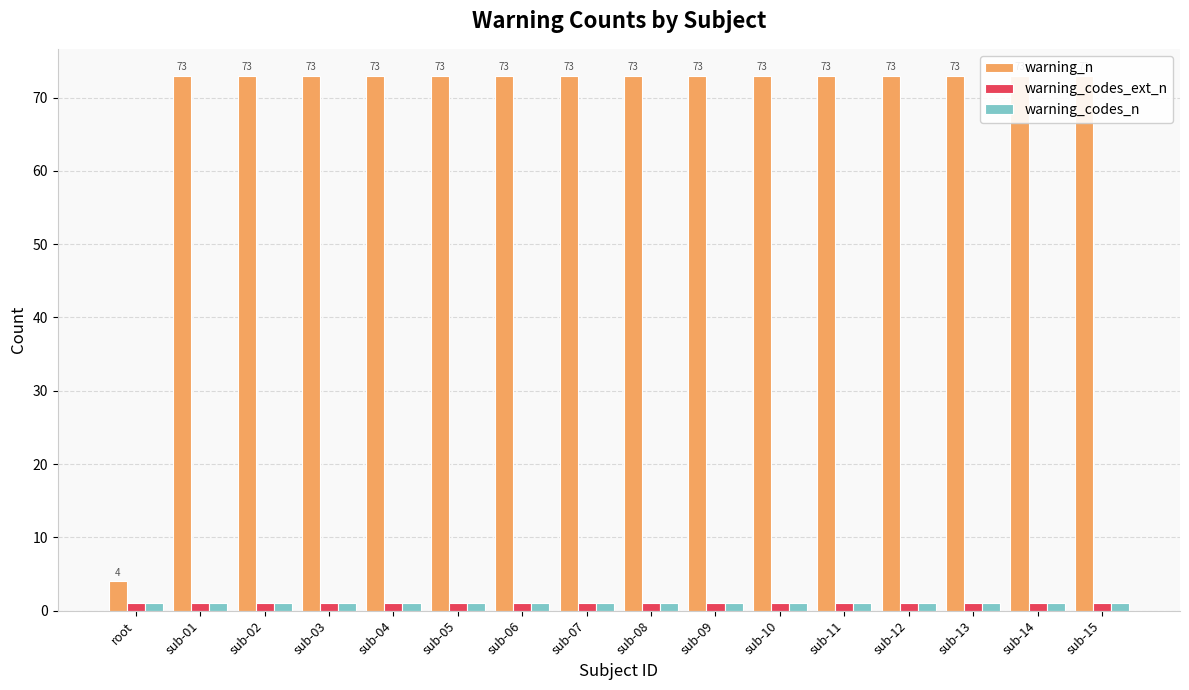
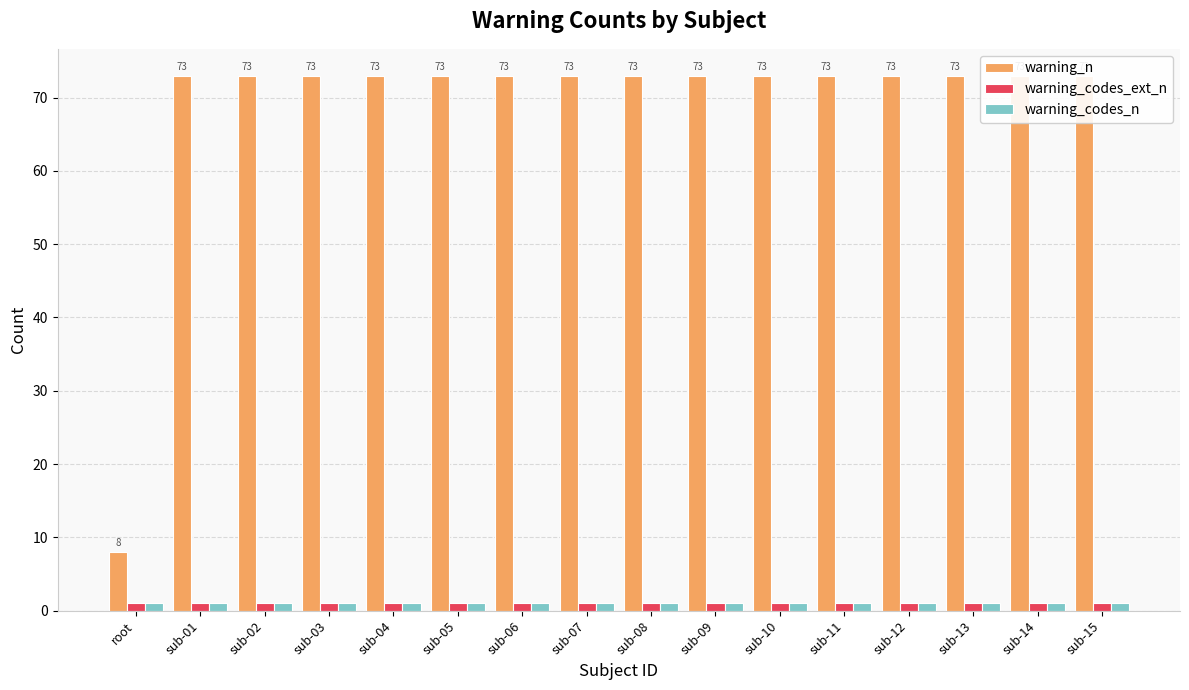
  {
    "warning_n": {
-     "root": 4,
+     "root": 8,
      "sub-01": 73,
      "sub-02": 73,
      "sub-03": 73,
      "sub-04": 73,
      "sub-05": 73,
      "sub-06": 73,
      "sub-07": 73,
      "sub-08": 73,
      "sub-09": 73,
      "sub-10": 73,
      "sub-11": 73,
      "sub-12": 73,
      "sub-13": 73
    },
    "warning_codes_ext_n": {
      "root": 1,
      "sub-01": 1,
      "sub-02": 1,
      "sub-03": 1,
      "sub-04": 1,
      "sub-05": 1,
      "sub-06": 1,
      "sub-07": 1,
      "sub-08": 1,
      "sub-09": 1,
      "sub-10": 1,
      "sub-11": 1,
      "sub-12": 1,
      "sub-13": 1,
      "sub-14": 1,
      "sub-15": 1
    },
    "warning_codes_n": {
      "root": 1,
      "sub-01": 1,
      "sub-02": 1,
      "sub-03": 1,
      "sub-04": 1,
      "sub-05": 1,
      "sub-06": 1,
      "sub-07": 1,
      "sub-08": 1,
      "sub-09": 1,
      "sub-10": 1,
      "sub-11": 1,
      "sub-12": 1,
      "sub-13": 1,
      "sub-14": 1,
      "sub-15": 1
    }
  }
